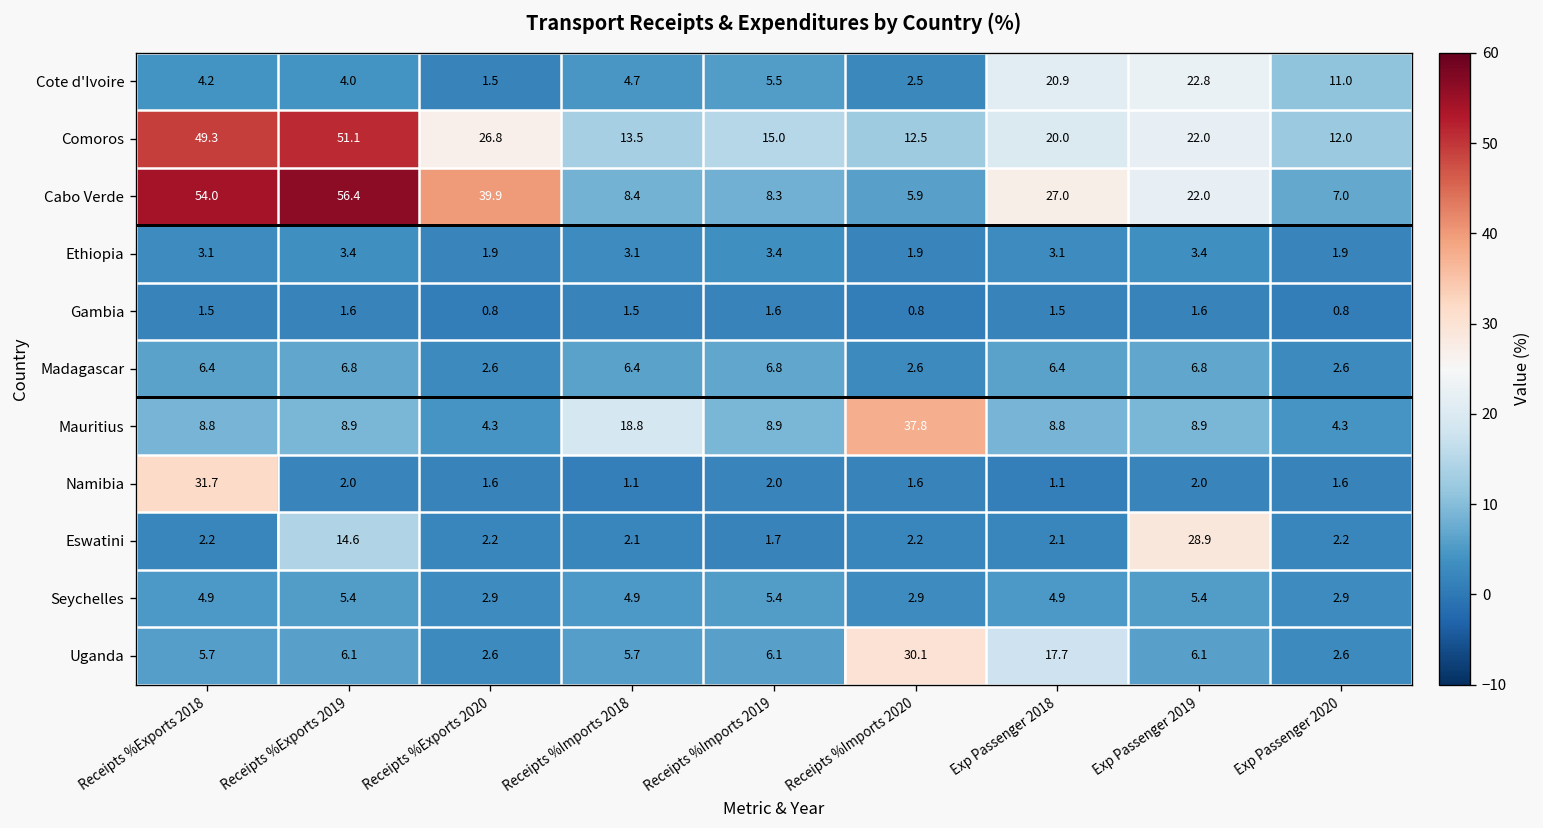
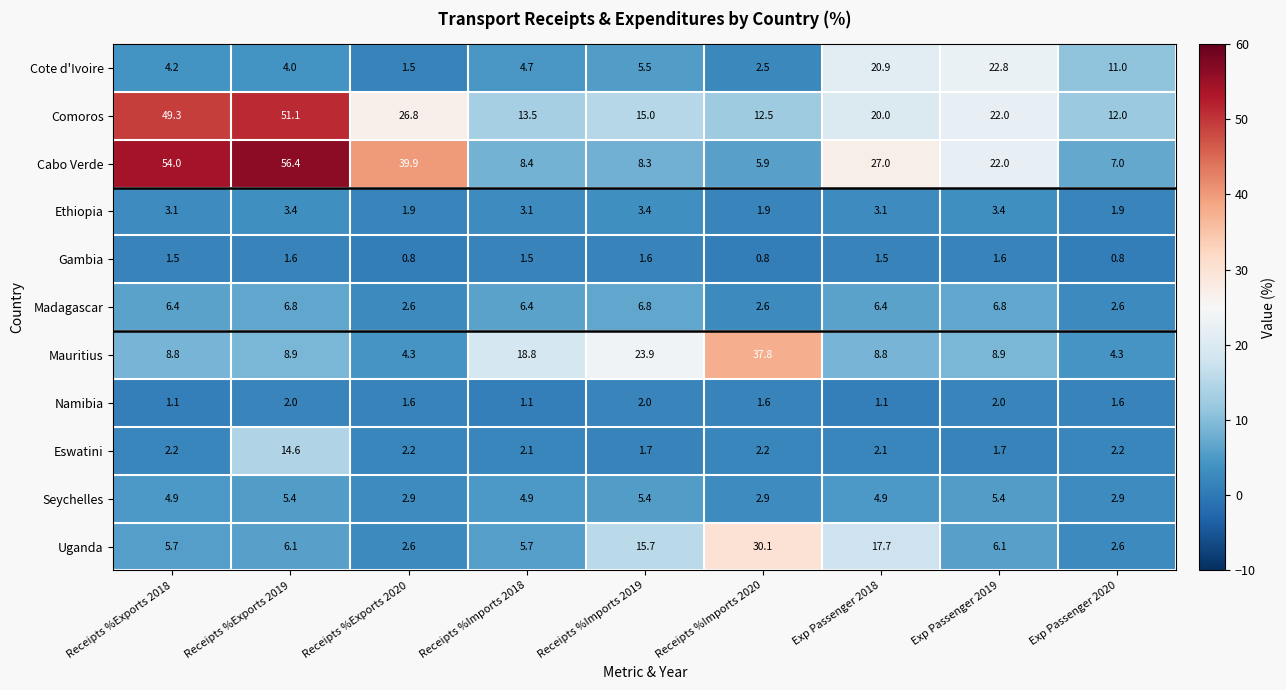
  {
    "Cote d'Ivoire": {
      "Receipts %Exports 2018": 4.2,
      "Receipts %Exports 2019": 4.0,
      "Receipts %Exports 2020": 1.5,
      "Receipts %Imports 2018": 4.7,
      "Receipts %Imports 2019": 5.5,
      "Receipts %Imports 2020": 2.5,
      "Exp Passenger 2018": 20.9,
      "Exp Passenger 2019": 22.8,
      "Exp Passenger 2020": 11.0
    },
    "Comoros": {
      "Receipts %Exports 2018": 49.3,
      "Receipts %Exports 2019": 51.1,
      "Receipts %Exports 2020": 26.8,
      "Receipts %Imports 2018": 13.5,
      "Receipts %Imports 2019": 15.0,
      "Receipts %Imports 2020": 12.5,
      "Exp Passenger 2018": 20.0,
      "Exp Passenger 2019": 22.0,
      "Exp Passenger 2020": 12.0
    },
    "Cabo Verde": {
      "Receipts %Exports 2018": 54.0,
      "Receipts %Exports 2019": 56.4,
      "Receipts %Exports 2020": 39.9,
      "Receipts %Imports 2018": 8.4,
      "Receipts %Imports 2019": 8.3,
      "Receipts %Imports 2020": 5.9,
      "Exp Passenger 2018": 27.0,
      "Exp Passenger 2019": 22.0,
      "Exp Passenger 2020": 7.0
    },
    "Ethiopia": {
      "Receipts %Exports 2018": 3.1,
      "Receipts %Exports 2019": 3.4,
      "Receipts %Exports 2020": 1.9,
      "Receipts %Imports 2018": 3.1,
      "Receipts %Imports 2019": 3.4,
      "Receipts %Imports 2020": 1.9,
      "Exp Passenger 2018": 3.1,
      "Exp Passenger 2019": 3.4,
      "Exp Passenger 2020": 1.9
    },
    "Gambia": {
      "Receipts %Exports 2018": 1.5,
      "Receipts %Exports 2019": 1.6,
      "Receipts %Exports 2020": 0.8,
      "Receipts %Imports 2018": 1.5,
      "Receipts %Imports 2019": 1.6,
      "Receipts %Imports 2020": 0.8,
      "Exp Passenger 2018": 1.5,
      "Exp Passenger 2019": 1.6,
      "Exp Passenger 2020": 0.8
    },
    "Madagascar": {
      "Receipts %Exports 2018": 6.4,
      "Receipts %Exports 2019": 6.8,
      "Receipts %Exports 2020": 2.6,
      "Receipts %Imports 2018": 6.4,
      "Receipts %Imports 2019": 6.8,
      "Receipts %Imports 2020": 2.6,
      "Exp Passenger 2018": 6.4,
      "Exp Passenger 2019": 6.8,
      "Exp Passenger 2020": 2.6
    },
    "Mauritius": {
      "Receipts %Exports 2018": 8.8,
      "Receipts %Exports 2019": 8.9,
      "Receipts %Exports 2020": 4.3,
      "Receipts %Imports 2018": 18.8,
-     "Receipts %Imports 2019": 8.9,
+     "Receipts %Imports 2019": 23.9,
      "Receipts %Imports 2020": 37.8,
      "Exp Passenger 2018": 8.8,
      "Exp Passenger 2019": 8.9,
      "Exp Passenger 2020": 4.3
    },
    "Namibia": {
-     "Receipts %Exports 2018": 31.7,
+     "Receipts %Exports 2018": 1.1,
      "Receipts %Exports 2019": 2.0,
      "Receipts %Exports 2020": 1.6,
      "Receipts %Imports 2018": 1.1,
      "Receipts %Imports 2019": 2.0,
      "Receipts %Imports 2020": 1.6,
      "Exp Passenger 2018": 1.1,
      "Exp Passenger 2019": 2.0,
      "Exp Passenger 2020": 1.6
    },
    "Eswatini": {
      "Receipts %Exports 2018": 2.2,
      "Receipts %Exports 2019": 14.6,
      "Receipts %Exports 2020": 2.2,
      "Receipts %Imports 2018": 2.1,
      "Receipts %Imports 2019": 1.7,
      "Receipts %Imports 2020": 2.2,
      "Exp Passenger 2018": 2.1,
-     "Exp Passenger 2019": 28.9,
+     "Exp Passenger 2019": 1.7,
      "Exp Passenger 2020": 2.2
    },
    "Seychelles": {
      "Receipts %Exports 2018": 4.9,
      "Receipts %Exports 2019": 5.4,
      "Receipts %Exports 2020": 2.9,
      "Receipts %Imports 2018": 4.9,
      "Receipts %Imports 2019": 5.4,
      "Receipts %Imports 2020": 2.9,
      "Exp Passenger 2018": 4.9,
      "Exp Passenger 2019": 5.4,
      "Exp Passenger 2020": 2.9
    },
    "Uganda": {
      "Receipts %Exports 2018": 5.7,
      "Receipts %Exports 2019": 6.1,
      "Receipts %Exports 2020": 2.6,
      "Receipts %Imports 2018": 5.7,
-     "Receipts %Imports 2019": 6.1,
+     "Receipts %Imports 2019": 15.7,
      "Receipts %Imports 2020": 30.1,
      "Exp Passenger 2018": 17.7,
      "Exp Passenger 2019": 6.1,
      "Exp Passenger 2020": 2.6
    }
  }
